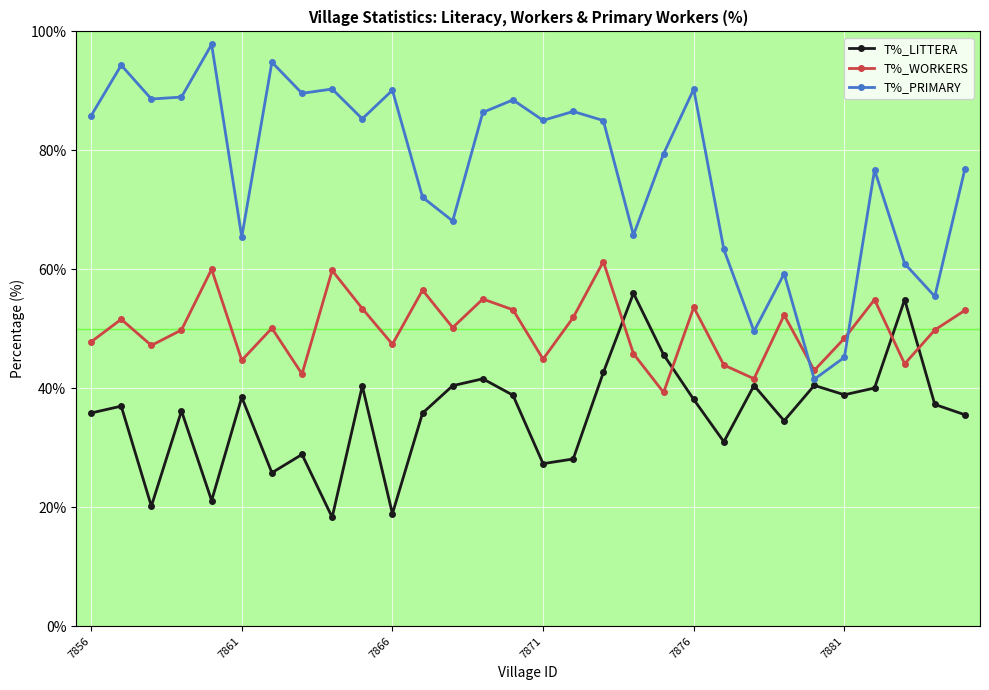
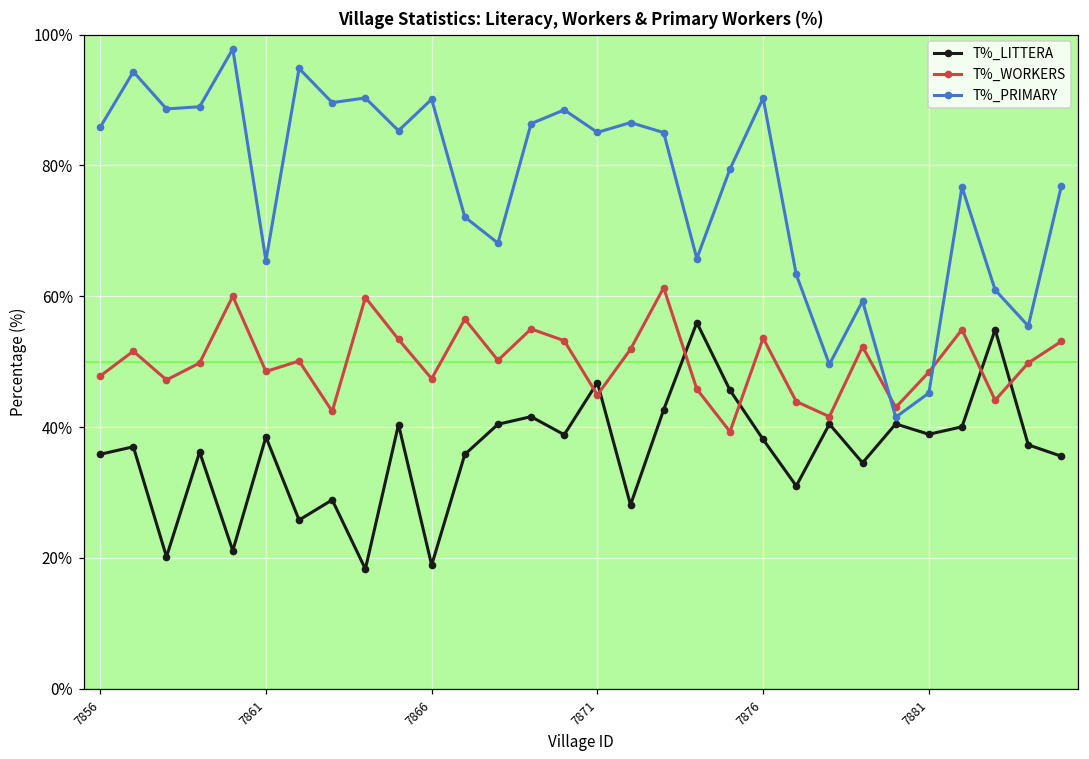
  {
    "T%_LITTERA": {
      "7856": "36%",
      "7861": "38%",
      "7866": "19%",
-     "7871": "27%",
+     "7871": "47%",
      "7876": "38%",
      "7881": "39%"
    },
    "T%_WORKERS": {
      "7856": "48%",
-     "7861": "45%",
+     "7861": "49%",
      "7866": "47%",
      "7871": "45%",
      "7876": "54%",
      "7881": "48%"
    },
    "T%_PRIMARY": {
      "7856": "86%",
      "7861": "65%",
      "7866": "90%",
      "7871": "85%",
      "7876": "90%",
      "7881": "45%"
    }
  }
